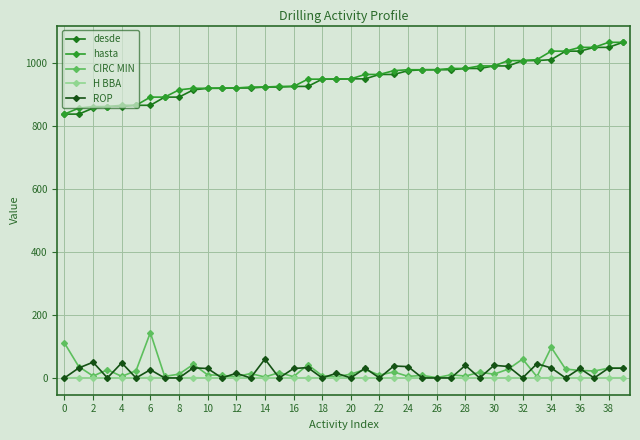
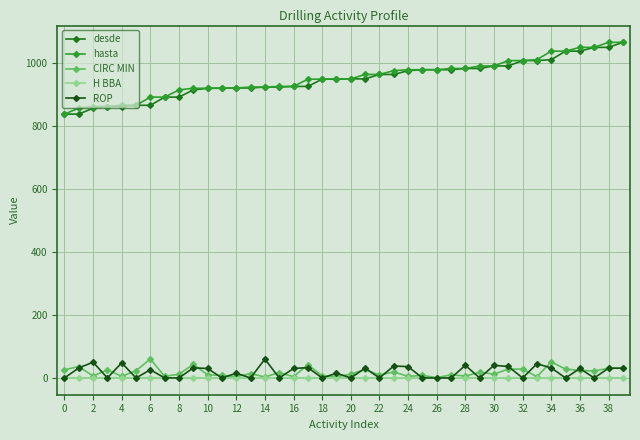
  {
    "CIRC MIN": {
-     "0": 110,
-     "6": 140,
+     "0": 30,
+     "6": 60,
      "8": 10,
      "10": 10,
      "20": 10,
      "22": 10,
      "30": 10,
-     "32": 60,
-     "34": 100
+     "32": 30,
+     "34": 50
    },
    "H BBA": {
      "6": 0,
      "10": 0,
      "30": 0,
      "34": 0,
      "36": 0,
      "38": 0
    }
  }
